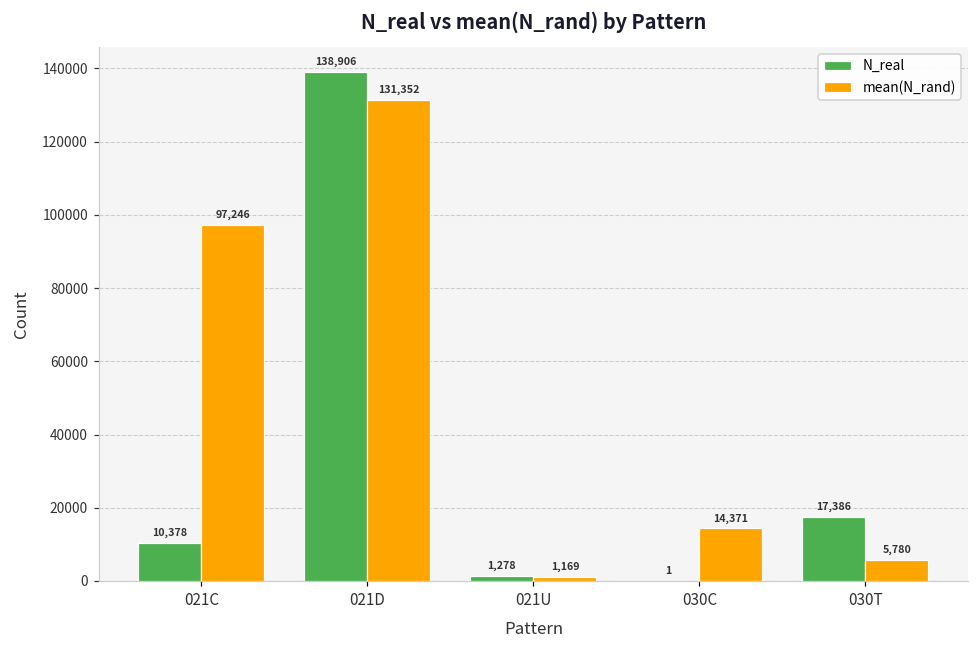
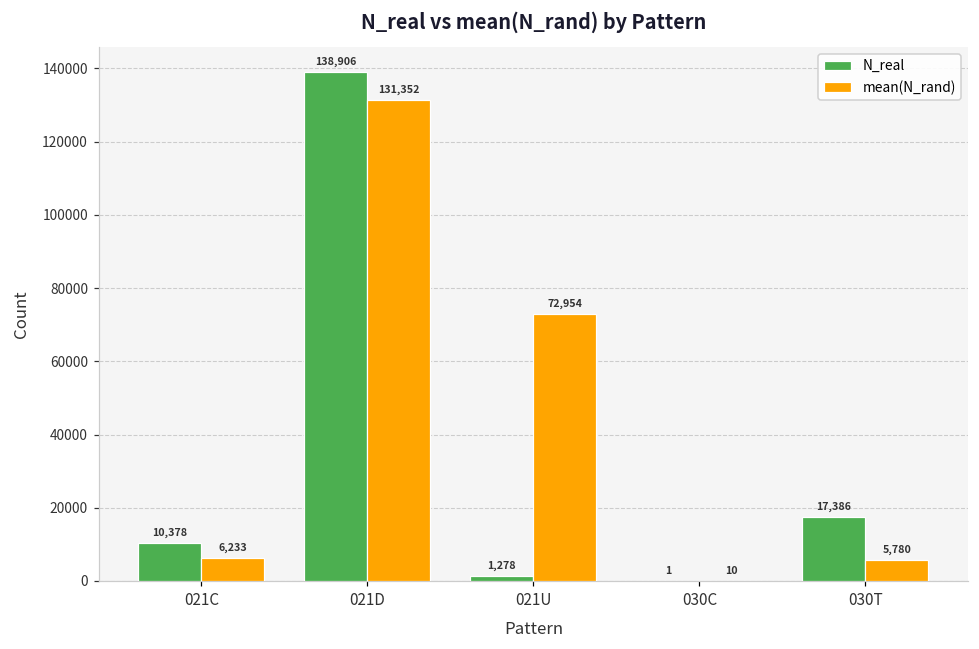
  {
    "N_real": {
      "021C": "10,378",
      "021D": "138,906",
      "021U": "1,278",
      "030C": "1",
      "030T": "17,386"
    },
    "mean(N_rand)": {
-     "021C": "97,246",
+     "021C": "6,233",
      "021D": "131,352",
-     "021U": "1,169",
-     "030C": "14,371",
+     "021U": "72,954",
+     "030C": "10",
      "030T": "5,780"
    }
  }
